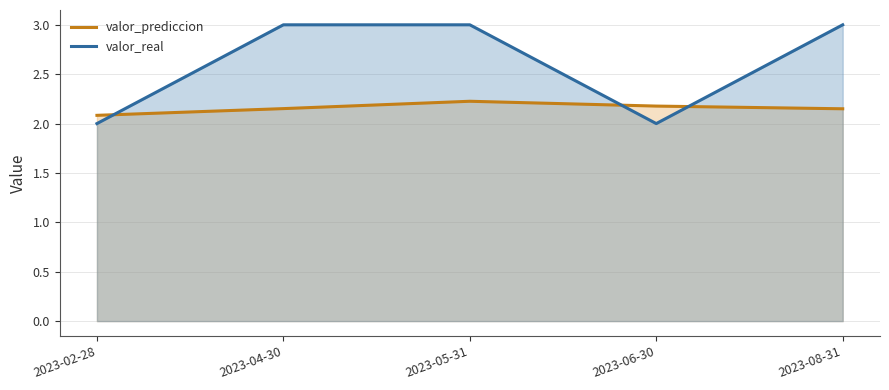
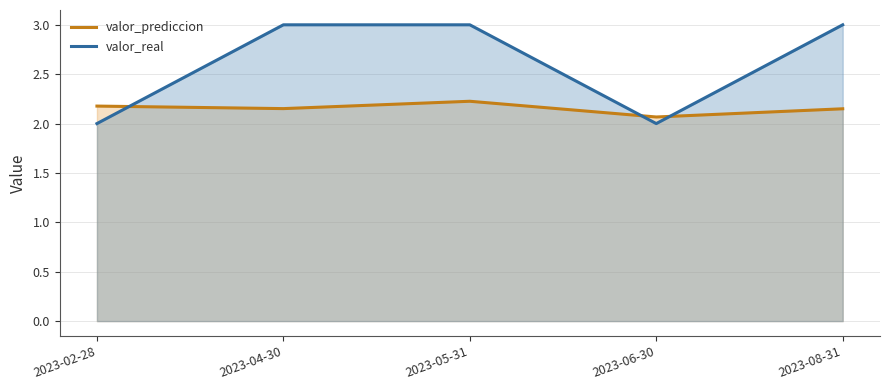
  {
    "valor_prediccion": {
-     "2023-02-28": 2.1,
+     "2023-02-28": 2.2,
      "2023-04-30": 2.2,
      "2023-05-31": 2.2,
-     "2023-06-30": 2.2,
+     "2023-06-30": 2.1,
      "2023-08-31": 2.1
    },
    "valor_real": {
      "2023-02-28": 2.0,
      "2023-04-30": 3.0,
      "2023-05-31": 3.0,
      "2023-06-30": 2.0,
      "2023-08-31": 3.0
    }
  }
